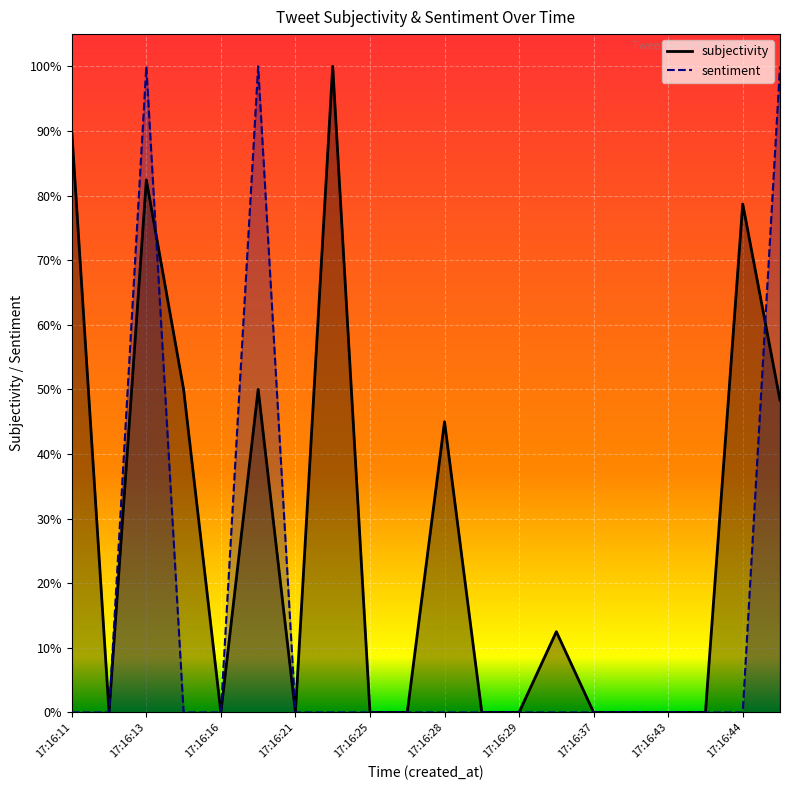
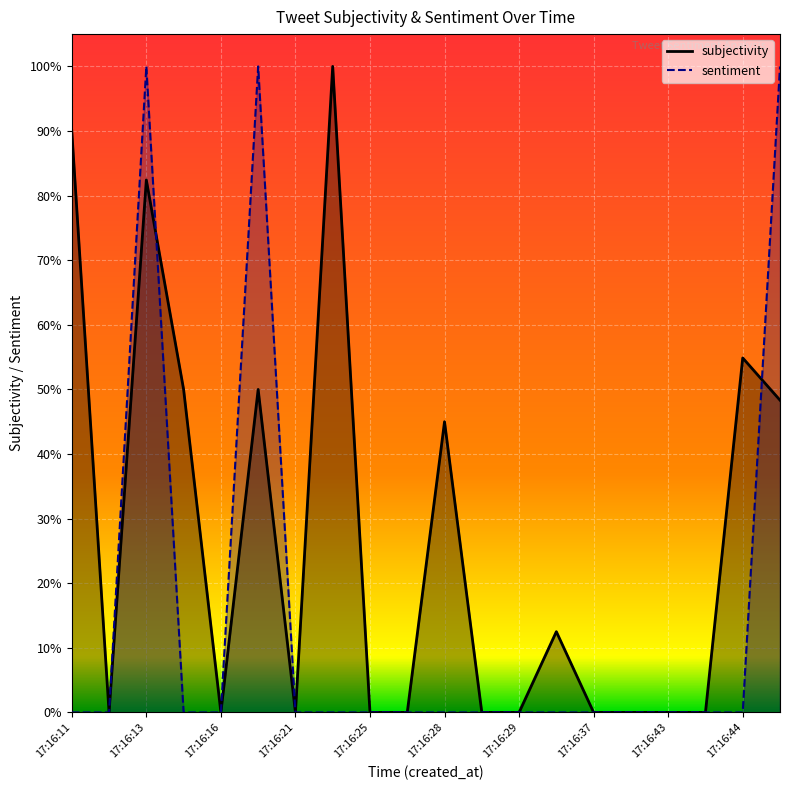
  {
    "subjectivity": {
      "17:16:11": "90%",
-     "17:16:44": "79%"
+     "17:16:44": "55%"
    },
    "sentiment": {
      "17:16:11": "0%",
      "17:16:44": "0%"
    }
  }
